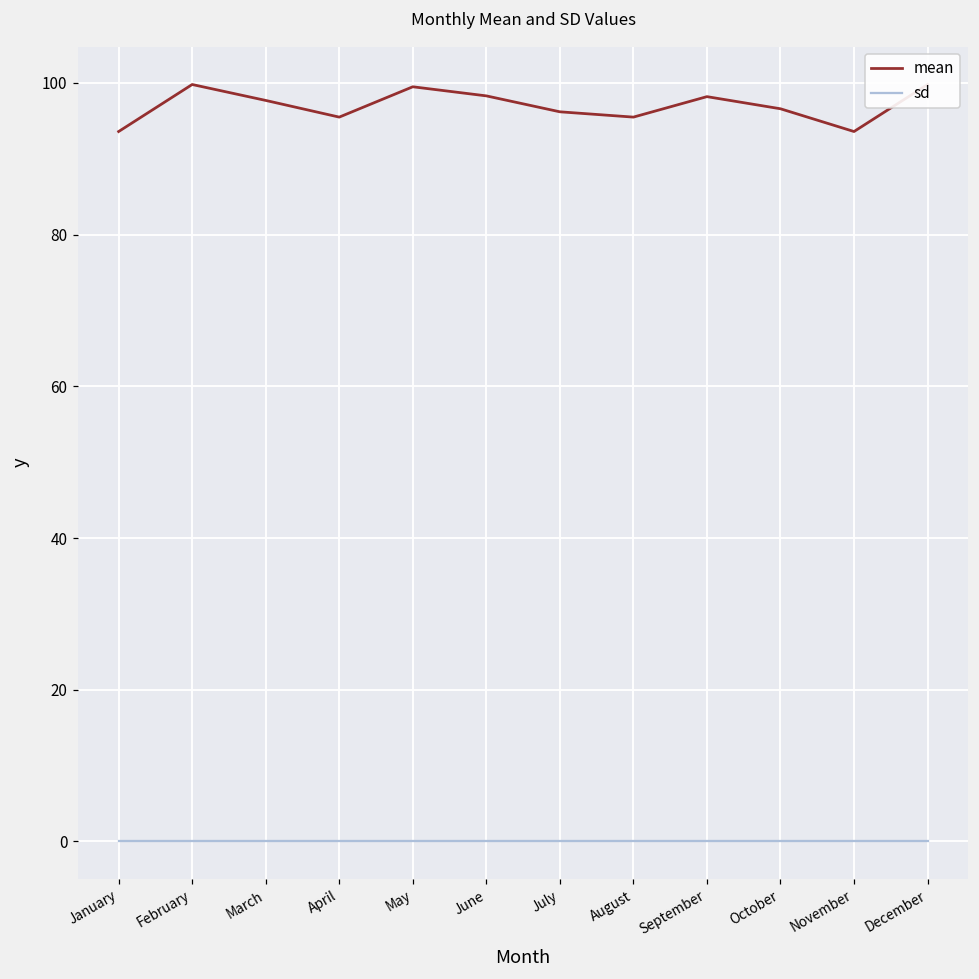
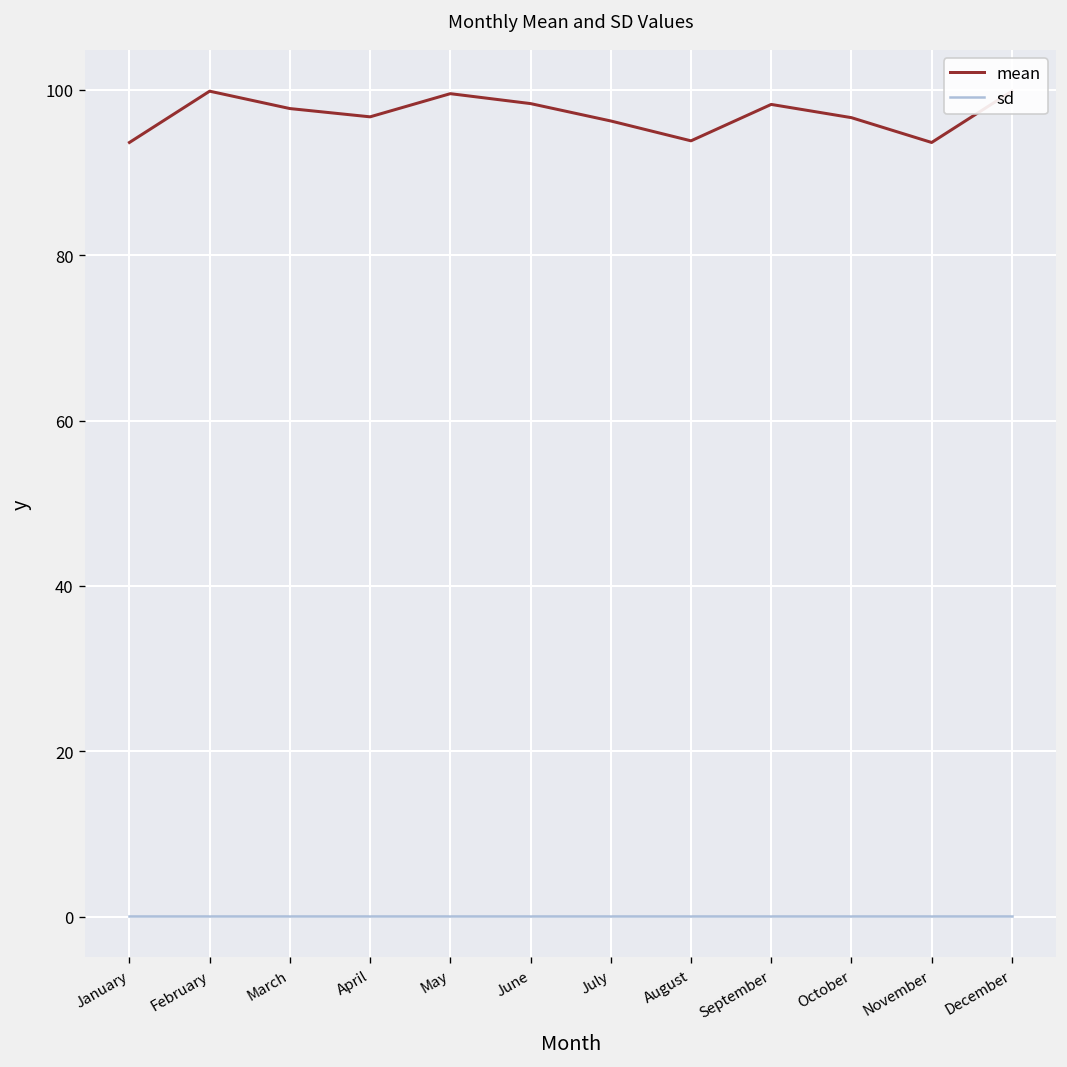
  {
    "mean": {
      "January": 94,
      "February": 100,
      "March": 98,
-     "April": 96,
+     "April": 97,
      "May": 100,
      "June": 98,
      "July": 96,
-     "August": 96,
+     "August": 94,
      "September": 98,
      "October": 97,
      "November": 94
    },
    "sd": {
      "January": 0,
      "February": 0,
      "March": 0,
      "April": 0,
      "May": 0,
      "June": 0,
      "July": 0,
      "August": 0,
      "September": 0,
      "October": 0,
      "November": 0,
      "December": 0
    }
  }
